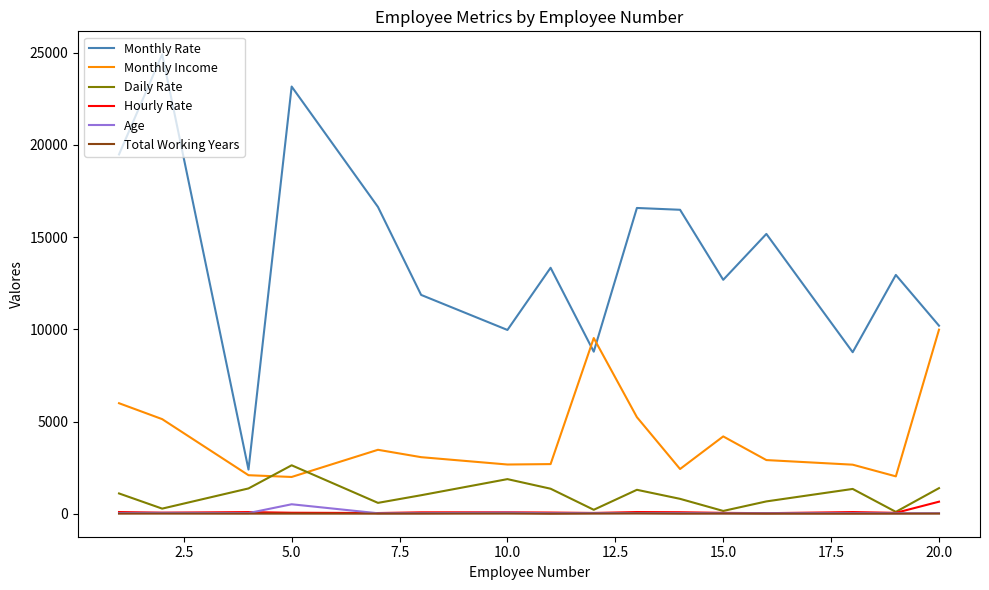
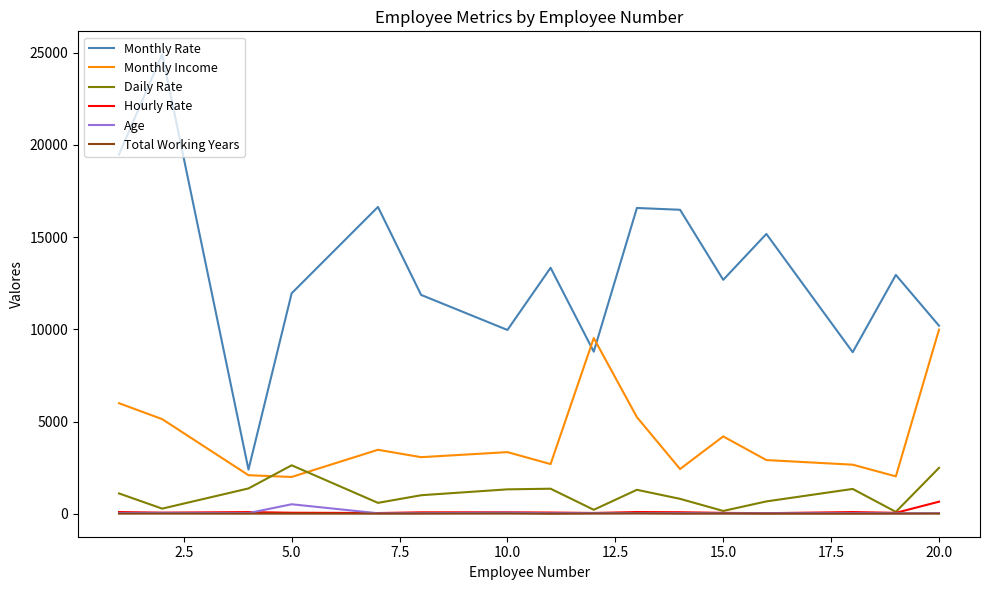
  {
    "Monthly Rate": {
-     "5.0": 23200,
+     "5.0": 12000,
      "10.0": 10000,
      "15.0": 12700,
      "20.0": 10200
    },
    "Monthly Income": {
      "5.0": 2000,
-     "10.0": 2700,
+     "10.0": 3300,
      "15.0": 4200,
      "20.0": 10000
    },
    "Daily Rate": {
      "5.0": 2600,
-     "10.0": 1900,
-     "20.0": 1400
+     "10.0": 1300,
+     "20.0": 2500
    },
    "Hourly Rate": {
      "20.0": 700
    },
    "Age": {
      "5.0": 500
    }
  }
